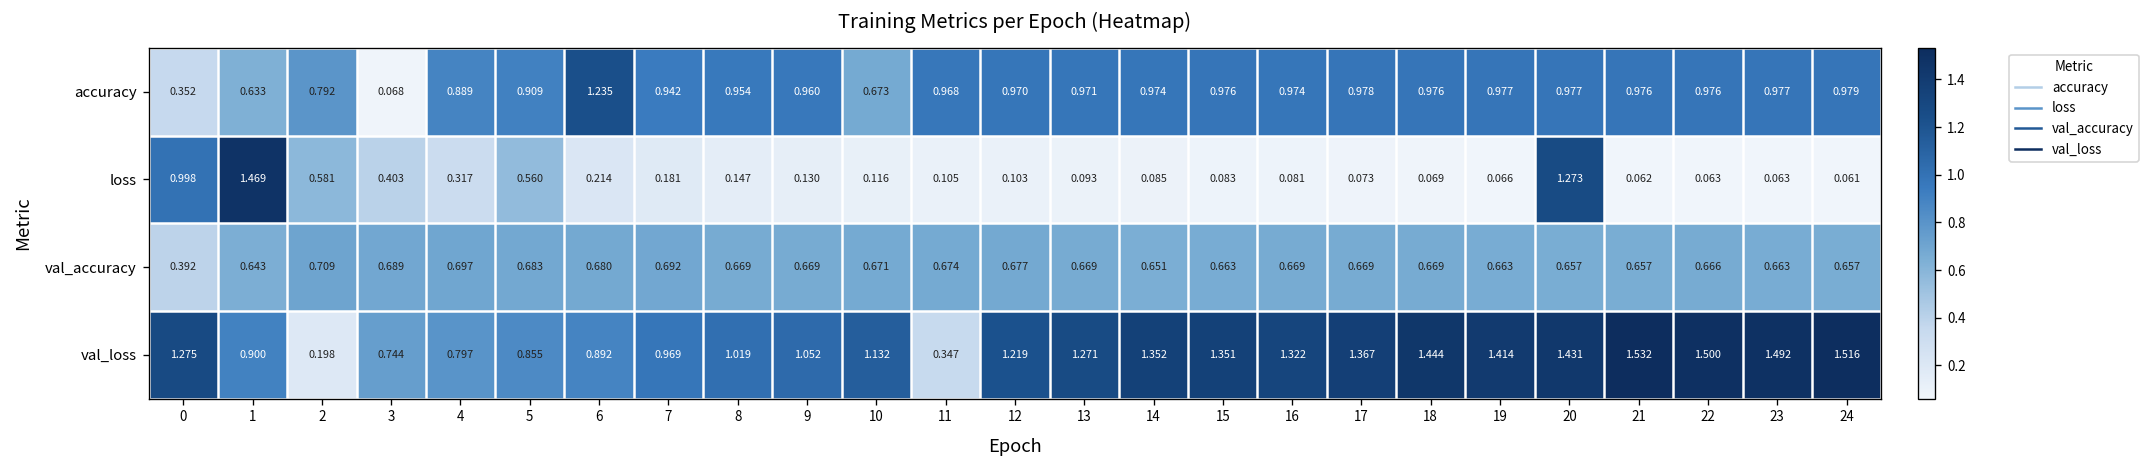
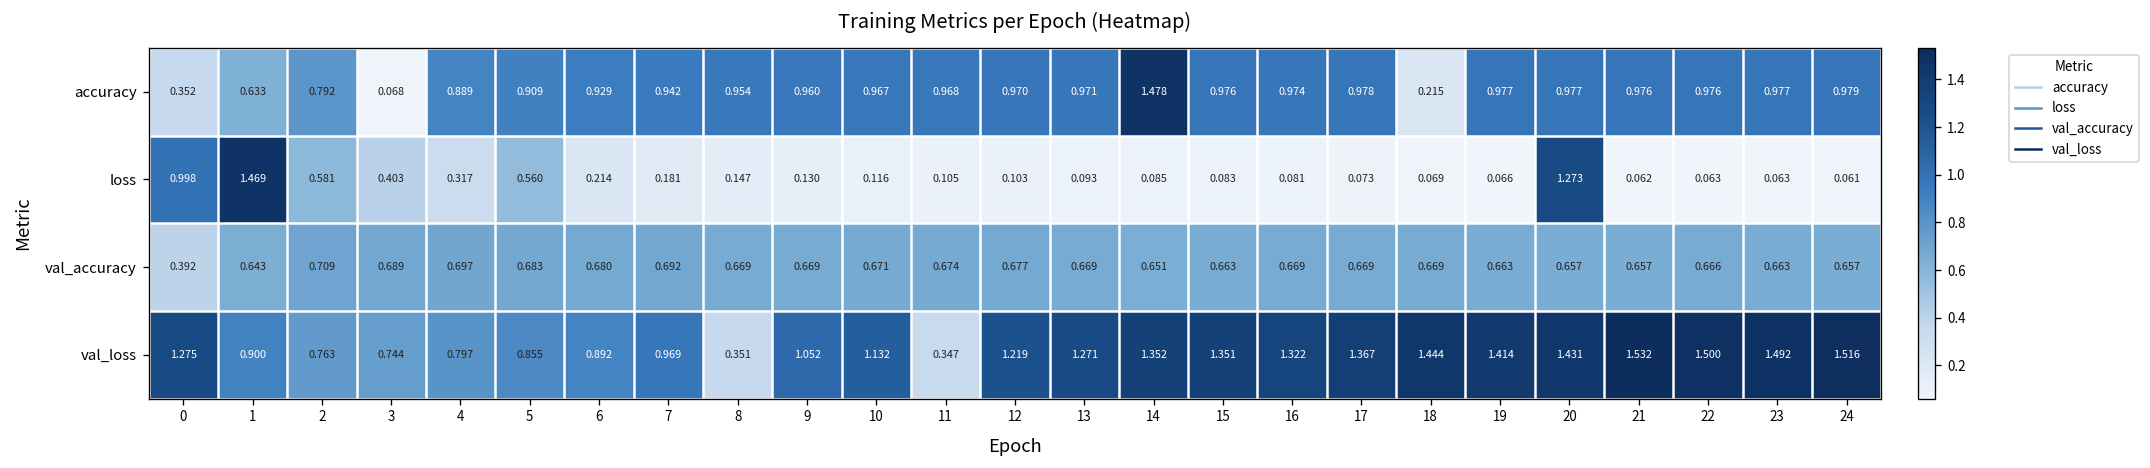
  {
    "accuracy": {
      "0": 0.352,
      "1": 0.633,
      "2": 0.792,
      "3": 0.068,
      "4": 0.889,
      "5": 0.909,
-     "6": 1.235,
+     "6": 0.929,
      "7": 0.942,
      "8": 0.954,
      "9": 0.960,
-     "10": 0.673,
+     "10": 0.967,
      "11": 0.968,
      "12": 0.970,
      "13": 0.971,
-     "14": 0.974,
+     "14": 1.478,
      "15": 0.976,
      "16": 0.974,
      "17": 0.978,
-     "18": 0.976,
+     "18": 0.215,
      "19": 0.977,
      "20": 0.977,
      "21": 0.976,
      "22": 0.976,
      "23": 0.977,
      "24": 0.979
    },
    "loss": {
      "0": 0.998,
      "1": 1.469,
      "2": 0.581,
      "3": 0.403,
      "4": 0.317,
      "5": 0.560,
      "6": 0.214,
      "7": 0.181,
      "8": 0.147,
      "9": 0.130,
      "10": 0.116,
      "11": 0.105,
      "12": 0.103,
      "13": 0.093,
      "14": 0.085,
      "15": 0.083,
      "16": 0.081,
      "17": 0.073,
      "18": 0.069,
      "19": 0.066,
      "20": 1.273,
      "21": 0.062,
      "22": 0.063,
      "23": 0.063,
      "24": 0.061
    },
    "val_accuracy": {
      "0": 0.392,
      "1": 0.643,
      "2": 0.709,
      "3": 0.689,
      "4": 0.697,
      "5": 0.683,
      "6": 0.680,
      "7": 0.692,
      "8": 0.669,
      "9": 0.669,
      "10": 0.671,
      "11": 0.674,
      "12": 0.677,
      "13": 0.669,
      "14": 0.651,
      "15": 0.663,
      "16": 0.669,
      "17": 0.669,
      "18": 0.669,
      "19": 0.663,
      "20": 0.657,
      "21": 0.657,
      "22": 0.666,
      "23": 0.663,
      "24": 0.657
    },
    "val_loss": {
      "0": 1.275,
      "1": 0.900,
-     "2": 0.198,
+     "2": 0.763,
      "3": 0.744,
      "4": 0.797,
      "5": 0.855,
      "6": 0.892,
      "7": 0.969,
-     "8": 1.019,
+     "8": 0.351,
      "9": 1.052,
      "10": 1.132,
      "11": 0.347,
      "12": 1.219,
      "13": 1.271,
      "14": 1.352,
      "15": 1.351,
      "16": 1.322,
      "17": 1.367,
      "18": 1.444,
      "19": 1.414,
      "20": 1.431,
      "21": 1.532,
      "22": 1.500,
      "23": 1.492,
      "24": 1.516
    }
  }
